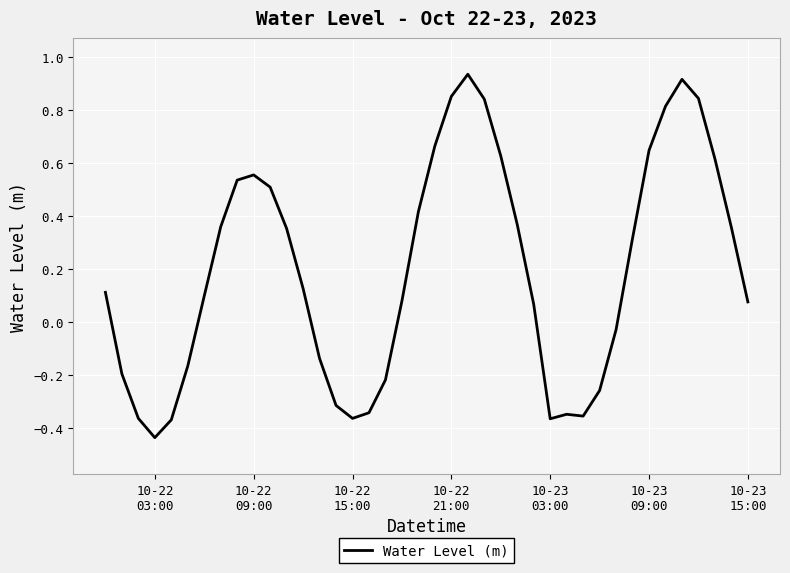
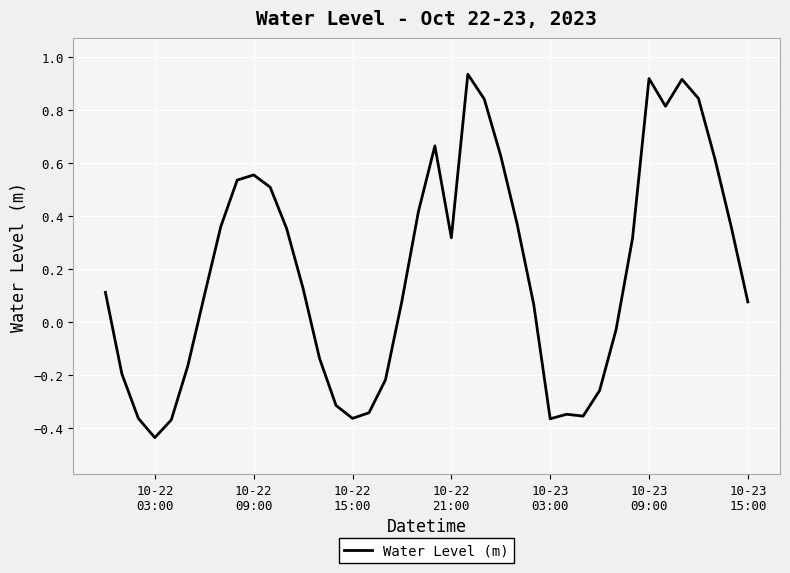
  {
    "10-22 03:00": -0.44,
    "10-22 09:00": 0.56,
    "10-22 15:00": -0.36,
-   "10-22 21:00": 0.85,
+   "10-22 21:00": 0.32,
    "10-23 03:00": -0.37,
-   "10-23 09:00": 0.65,
+   "10-23 09:00": 0.92,
    "10-23 15:00": 0.08
  }
